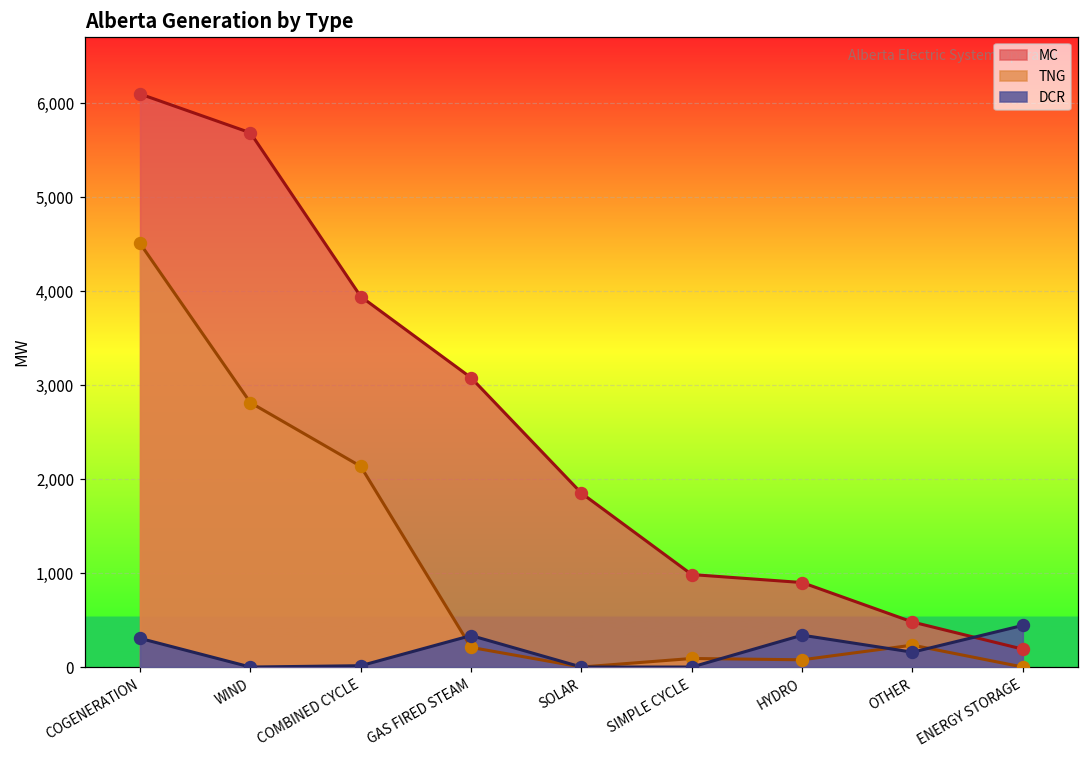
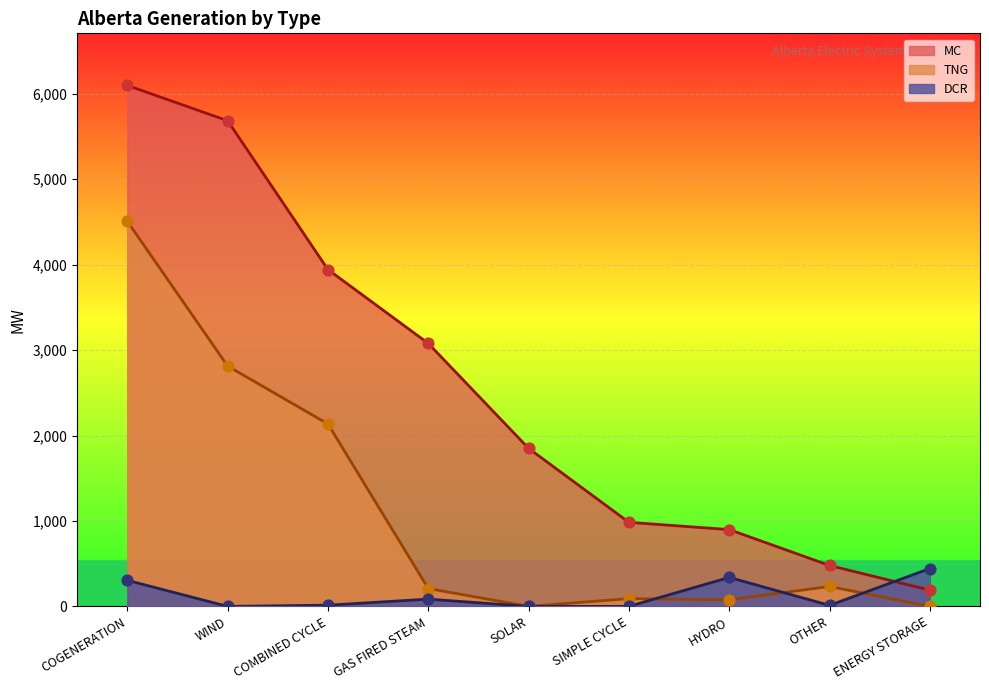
  {
    "DCR": {
      "COGENERATION": 300,
      "WIND": 0,
      "COMBINED CYCLE": 0,
-     "GAS FIRED STEAM": 300,
+     "GAS FIRED STEAM": 100,
      "SIMPLE CYCLE": 0,
      "HYDRO": 300,
-     "OTHER": 200,
+     "OTHER": 0,
      "ENERGY STORAGE": 400
    }
  }
